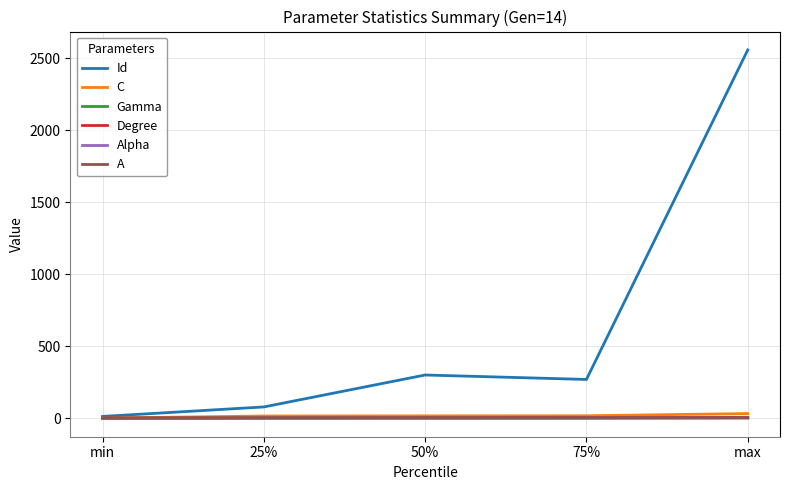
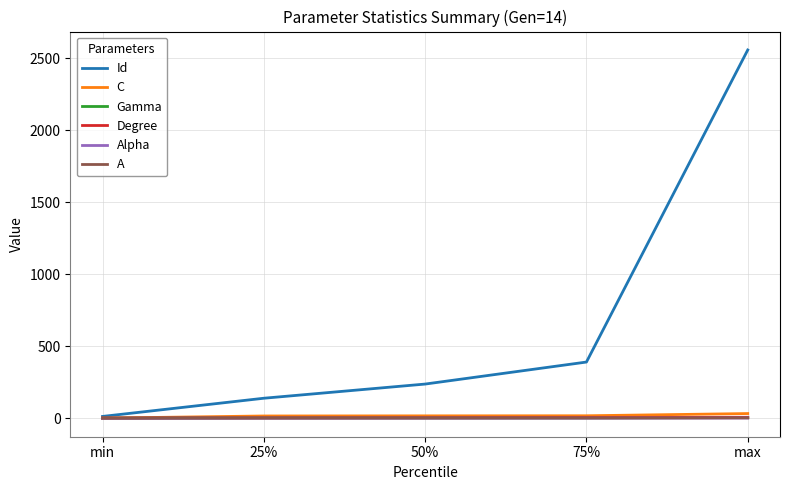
  {
    "Id": {
-     "25%": 80,
-     "50%": 300,
-     "75%": 270,
+     "25%": 140,
+     "50%": 240,
+     "75%": 390,
      "max": 2560
    },
    "C": {
      "max": 30
    }
  }
